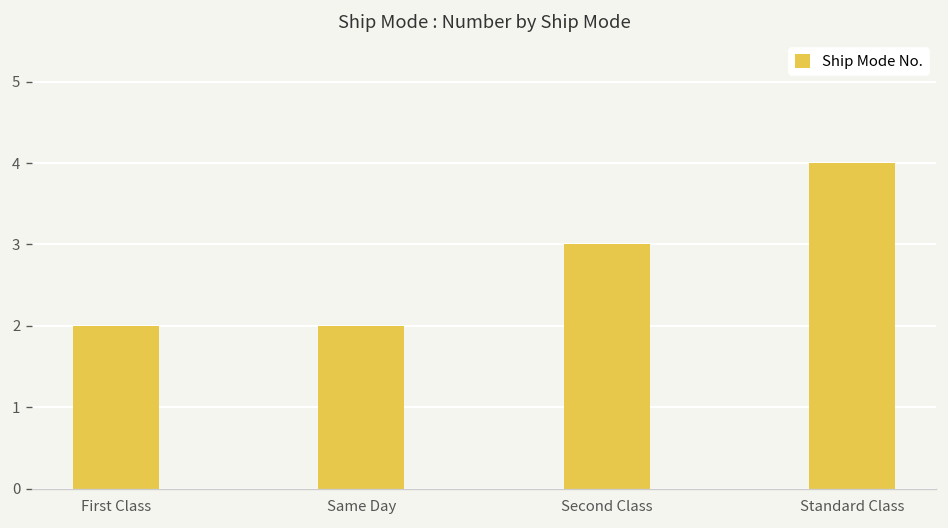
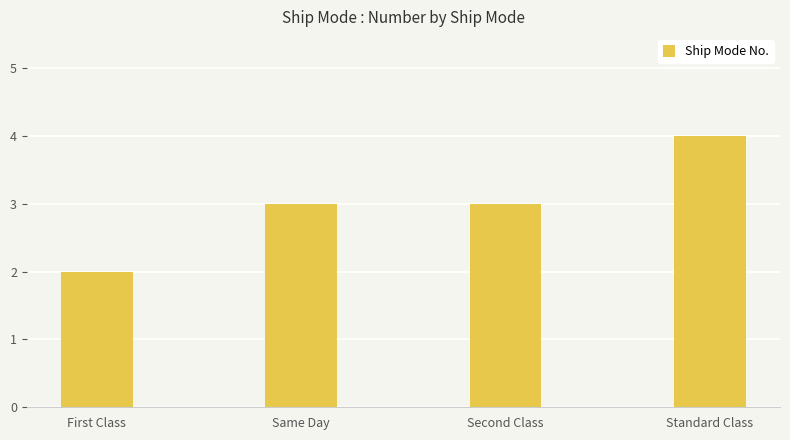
  {
    "First Class": 2,
-   "Same Day": 2,
+   "Same Day": 3,
    "Second Class": 3,
    "Standard Class": 4
  }
